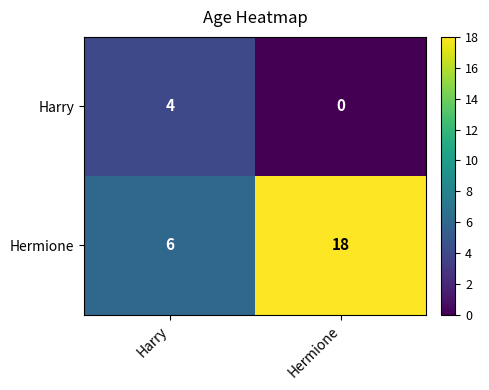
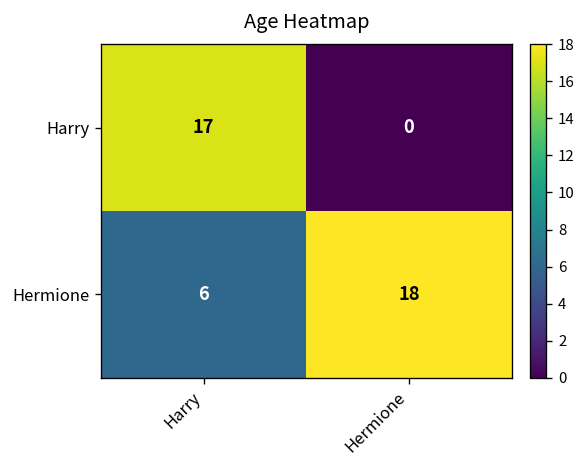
  {
    "Harry": {
-     "Harry": 4,
+     "Harry": 17,
      "Hermione": 0
    },
    "Hermione": {
      "Harry": 6,
      "Hermione": 18
    }
  }
